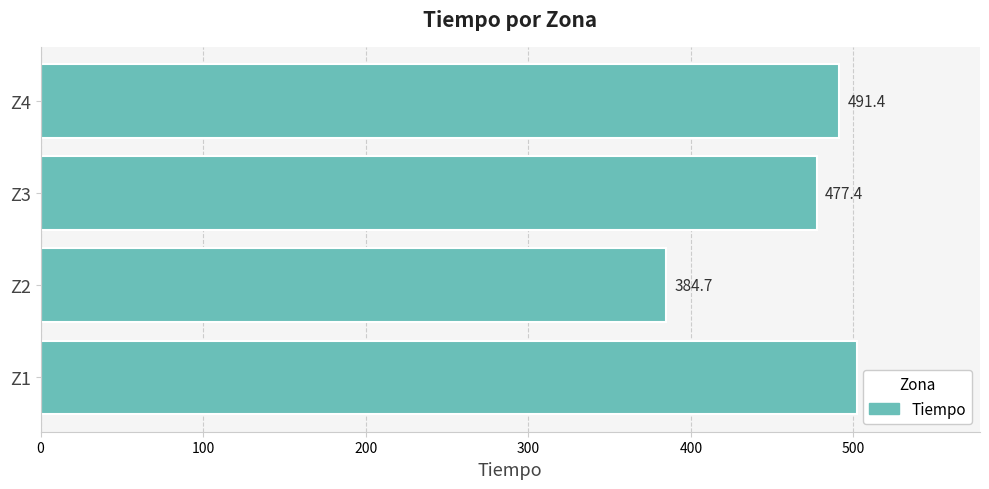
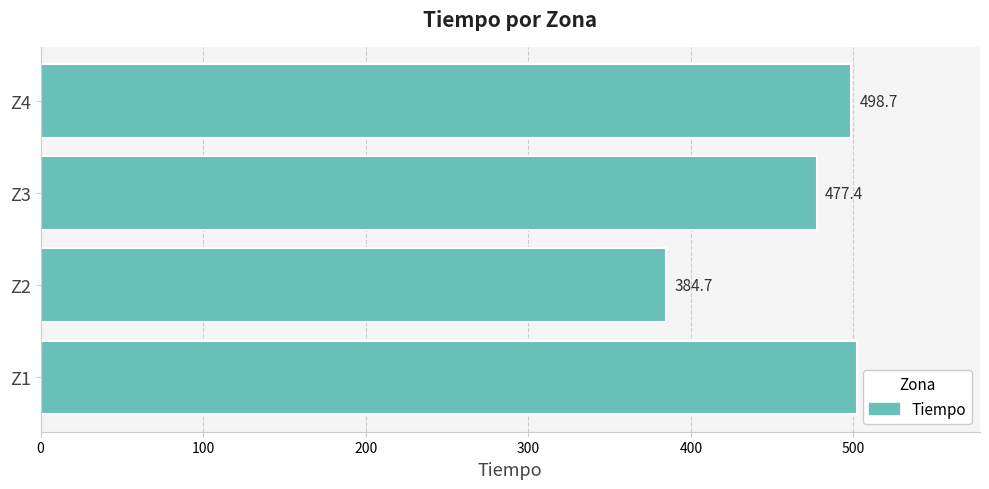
  {
-   "Z4": 491.4,
+   "Z4": 498.7,
    "Z3": 477.4,
    "Z2": 384.7
  }
